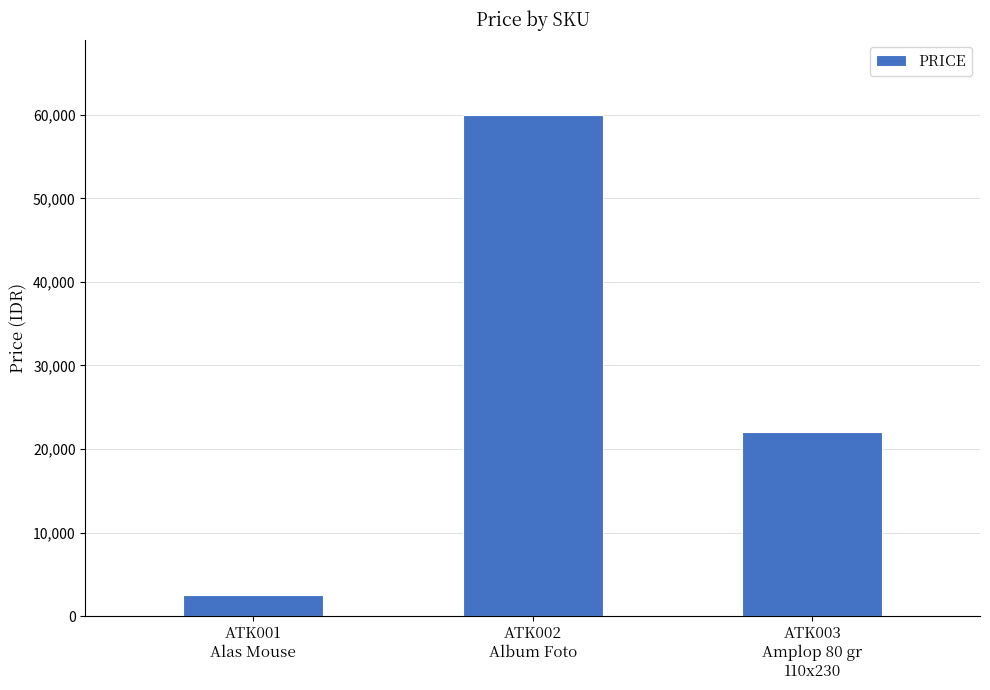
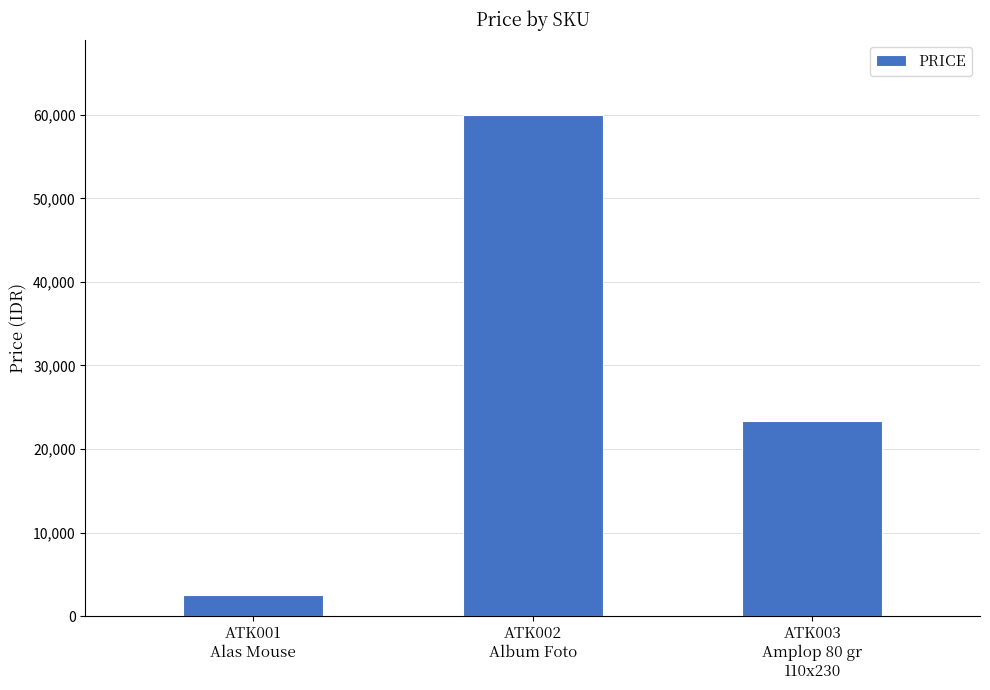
  {
    "ATK001 Alas Mouse": "3,000",
    "ATK002 Album Foto": "60,000",
-   "ATK003 Amplop 80 gr 110x230": "22,000"
+   "ATK003 Amplop 80 gr 110x230": "23,000"
  }
